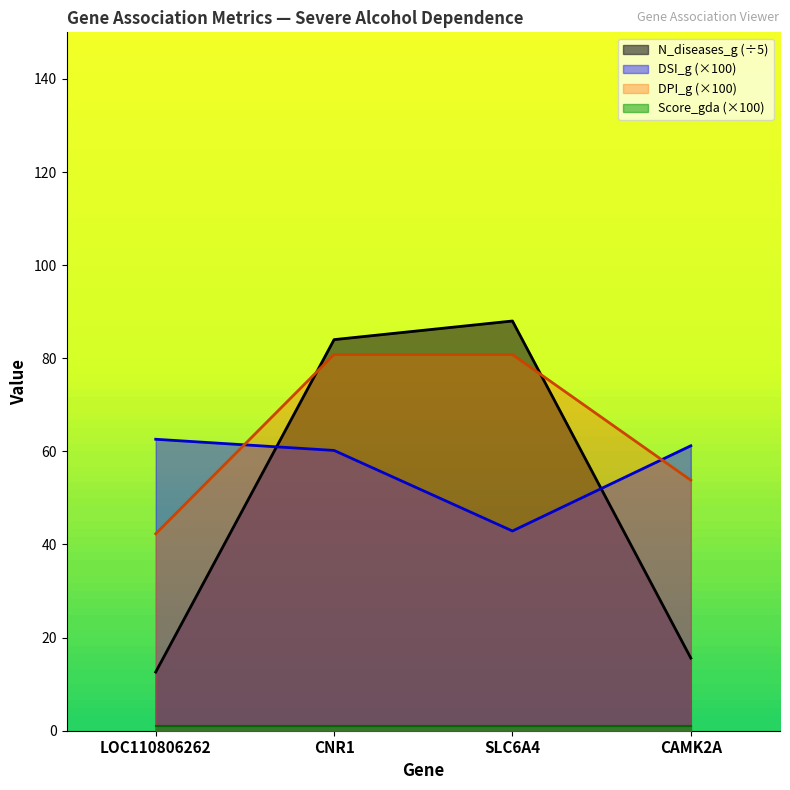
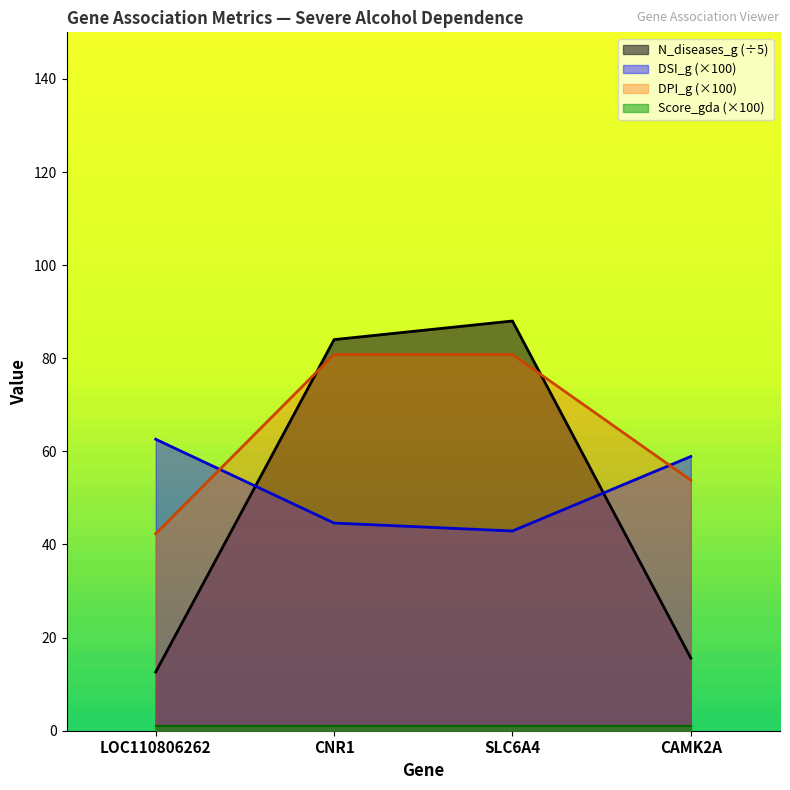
  {
    "N_diseases_g (÷5)": {
      "LOC110806262": 13,
      "CNR1": 84,
      "SLC6A4": 88,
      "CAMK2A": 16
    },
    "DSI_g (×100)": {
      "LOC110806262": 63,
-     "CNR1": 60,
+     "CNR1": 45,
      "SLC6A4": 43,
-     "CAMK2A": 61
+     "CAMK2A": 59
    },
    "DPI_g (×100)": {
      "LOC110806262": 42,
      "CNR1": 81,
      "SLC6A4": 81,
      "CAMK2A": 54
    },
    "Score_gda (×100)": {
      "LOC110806262": 1,
      "CNR1": 1,
      "SLC6A4": 1,
      "CAMK2A": 1
    }
  }
